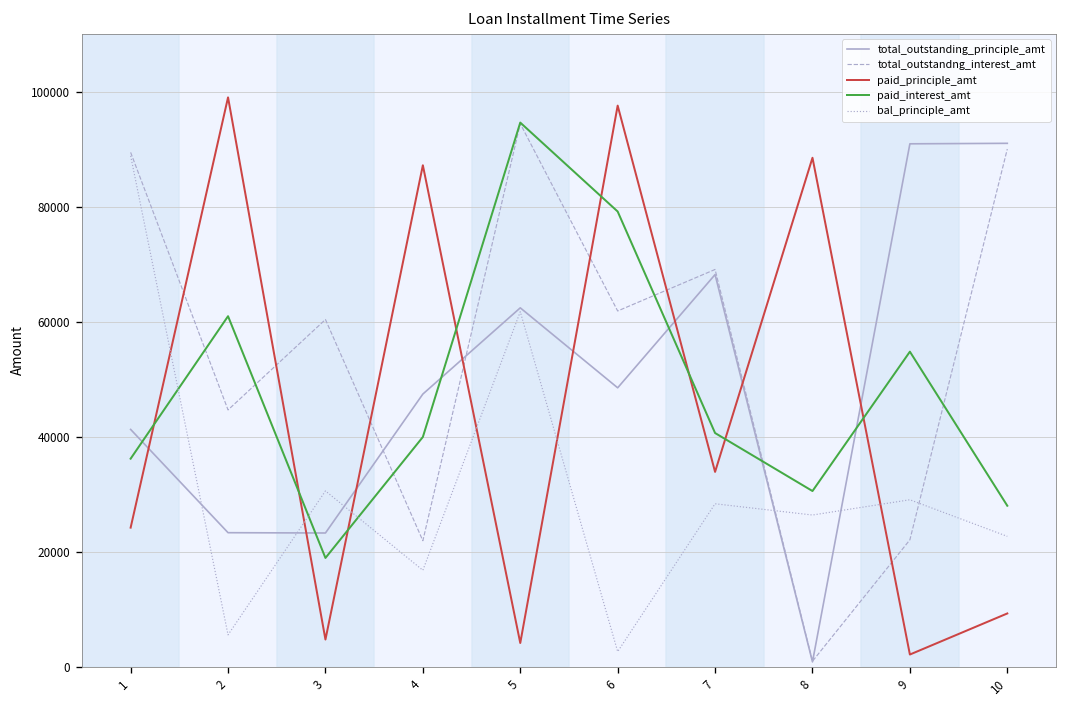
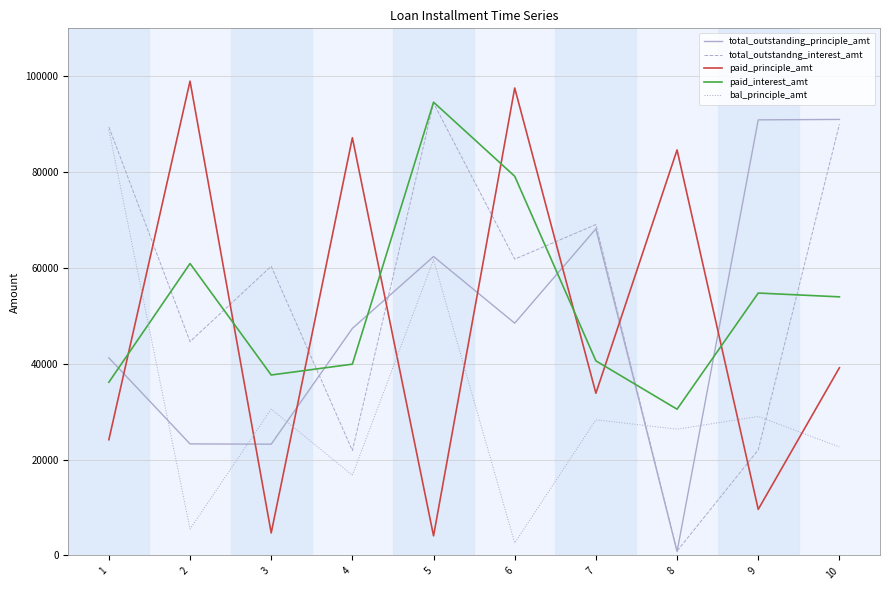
  {
    "paid_principle_amt": {
      "1": 24000,
      "2": 99000,
      "3": 5000,
      "4": 87000,
      "5": 4000,
      "6": 98000,
      "7": 34000,
-     "8": 88000,
-     "9": 2000,
-     "10": 9000
+     "8": 85000,
+     "9": 10000,
+     "10": 39000
    },
    "paid_interest_amt": {
      "1": 36000,
      "2": 61000,
-     "3": 19000,
+     "3": 38000,
      "4": 40000,
      "6": 79000,
      "7": 41000,
      "8": 31000,
      "9": 55000,
-     "10": 28000
+     "10": 54000
    }
  }
